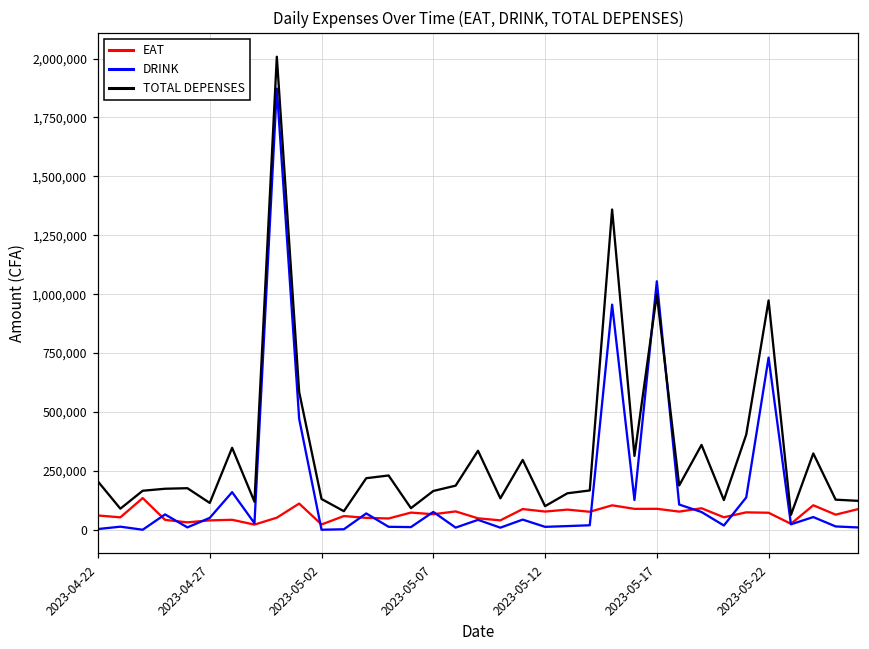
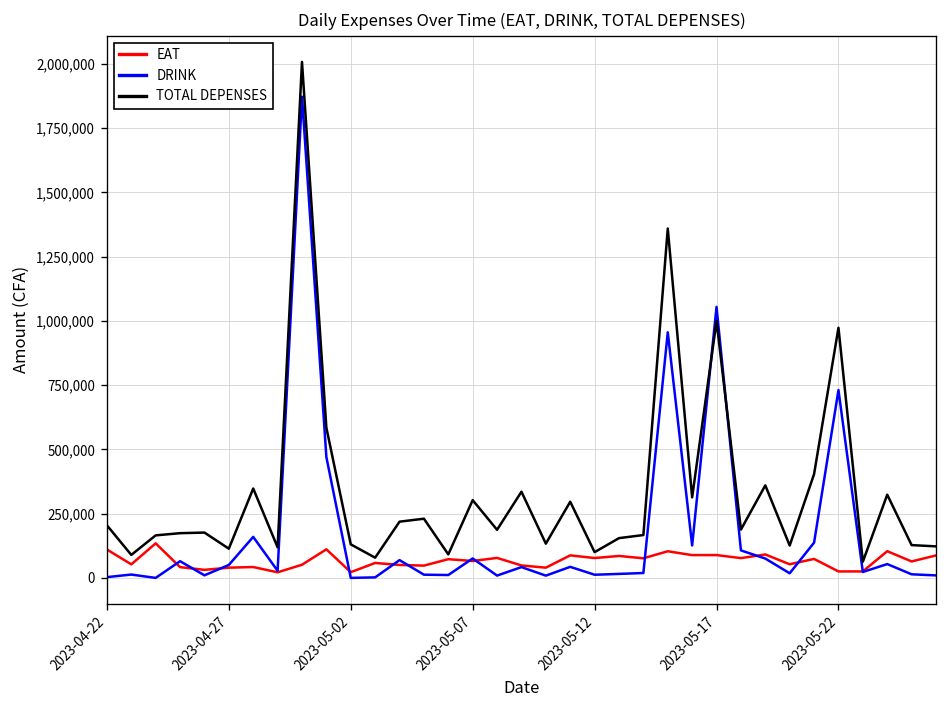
  {
    "EAT": {
-     "2023-04-22": "60,000",
+     "2023-04-22": "110,000",
      "2023-05-02": "20,000",
      "2023-05-12": "80,000",
      "2023-05-17": "90,000",
-     "2023-05-22": "70,000"
+     "2023-05-22": "30,000"
    },
    "DRINK": {
      "2023-04-22": "0",
      "2023-05-02": "0",
      "2023-05-12": "10,000",
      "2023-05-17": "1,050,000",
      "2023-05-22": "730,000"
    },
    "TOTAL DEPENSES": {
      "2023-04-22": "200,000",
      "2023-04-27": "110,000",
      "2023-05-02": "130,000",
-     "2023-05-07": "160,000",
+     "2023-05-07": "300,000",
      "2023-05-12": "100,000",
      "2023-05-17": "1,000,000",
      "2023-05-22": "970,000"
    }
  }
